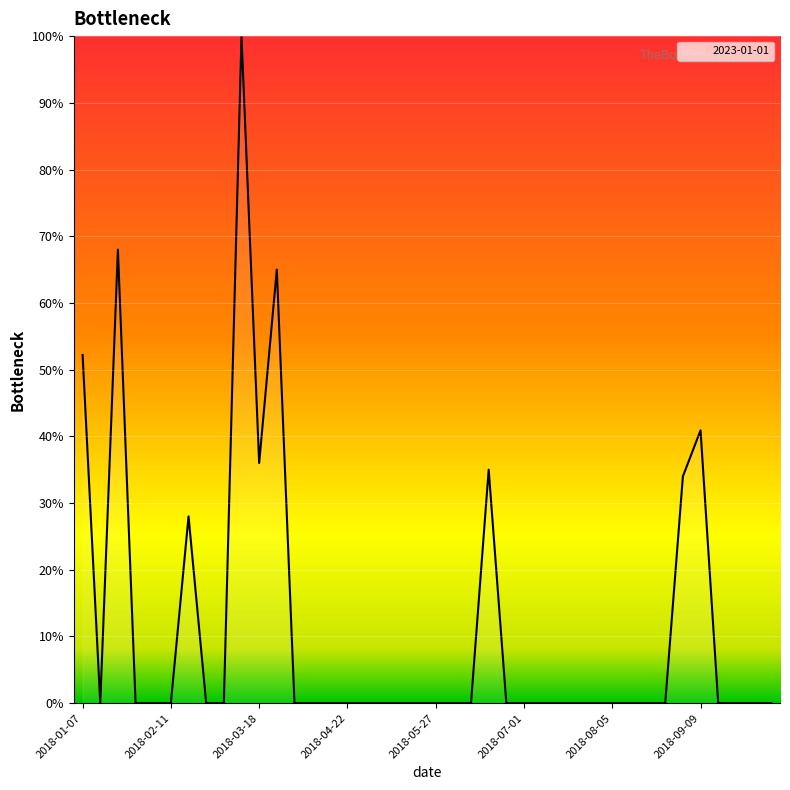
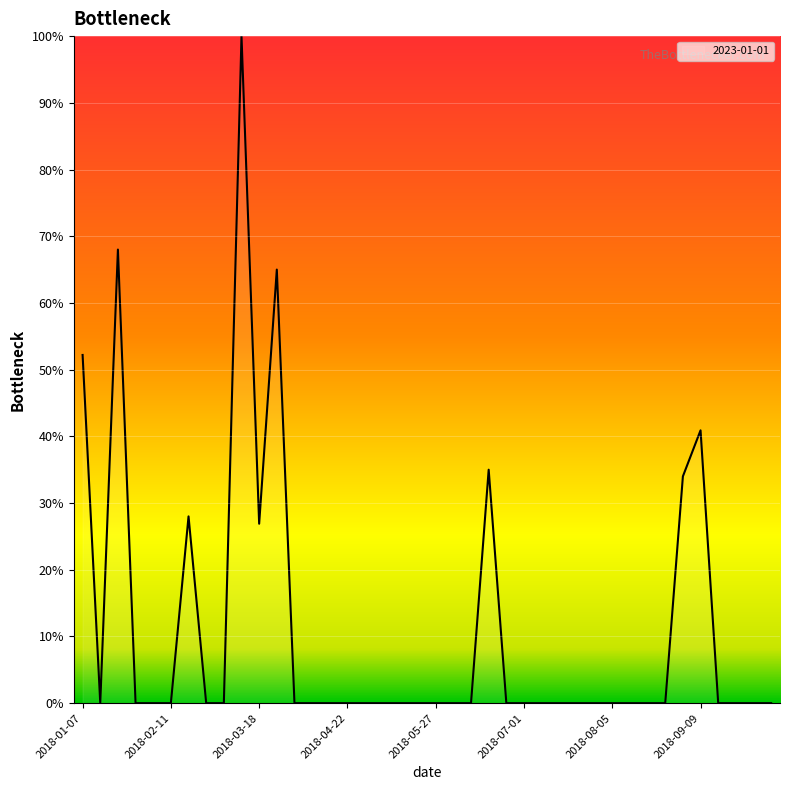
  {
    "2018-01-07": "52%",
    "2018-02-11": "0%",
-   "2018-03-18": "36%",
+   "2018-03-18": "27%",
    "2018-04-22": "0%",
    "2018-05-27": "0%",
    "2018-07-01": "0%",
    "2018-08-05": "0%",
    "2018-09-09": "41%"
  }
